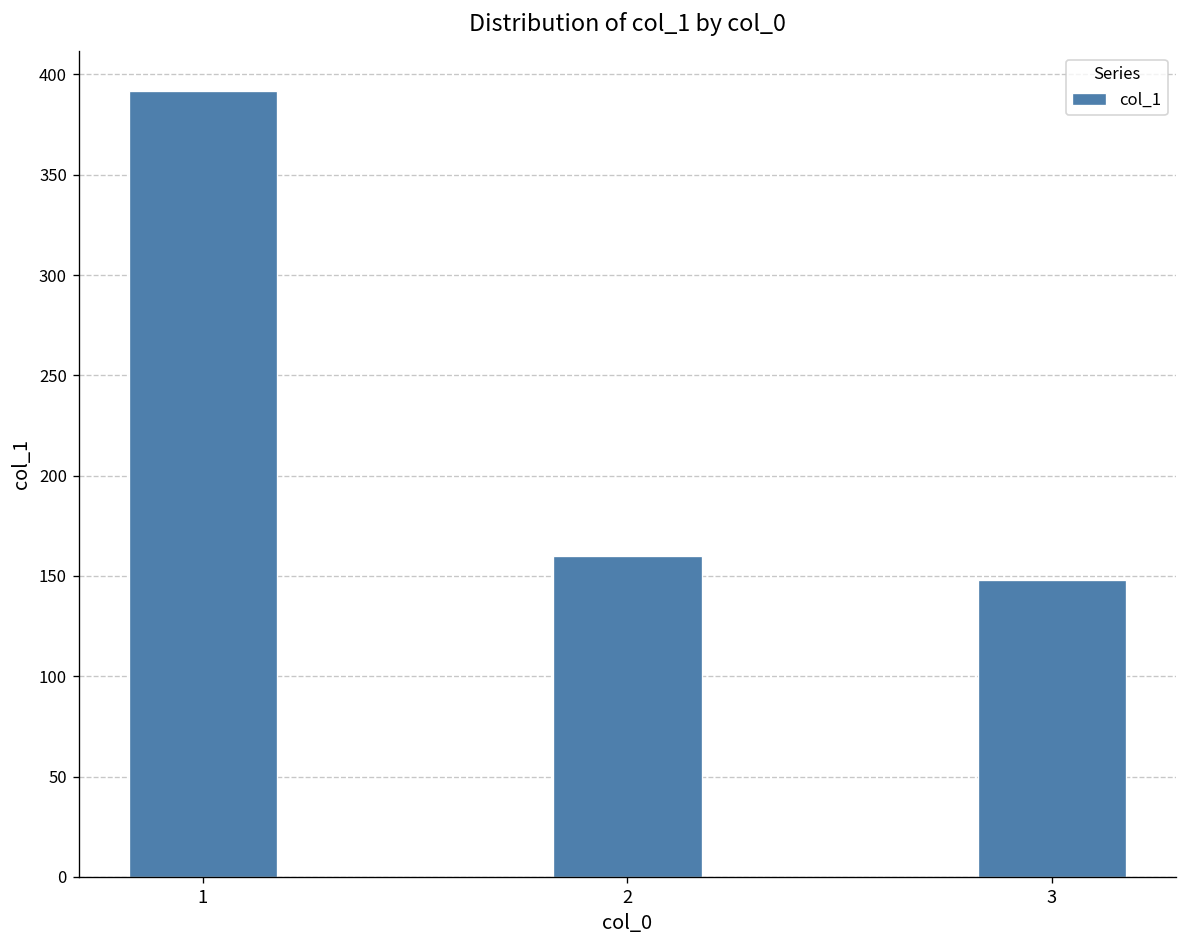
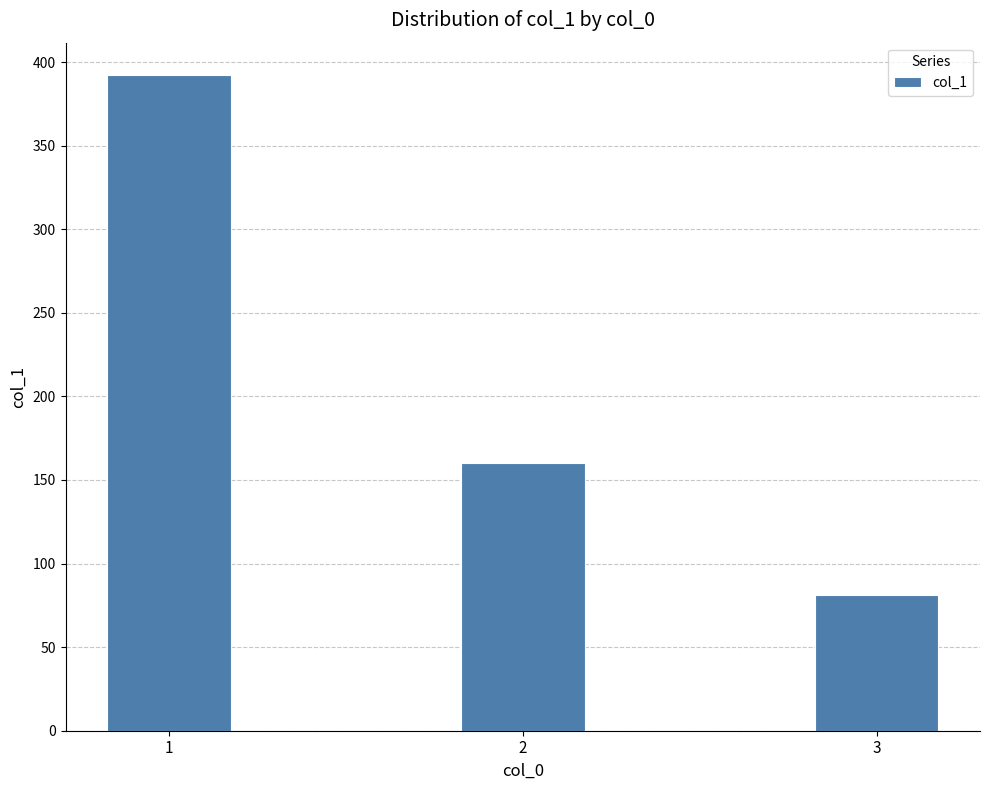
  {
    "1": 392,
    "2": 160,
-   "3": 148
+   "3": 81
  }
